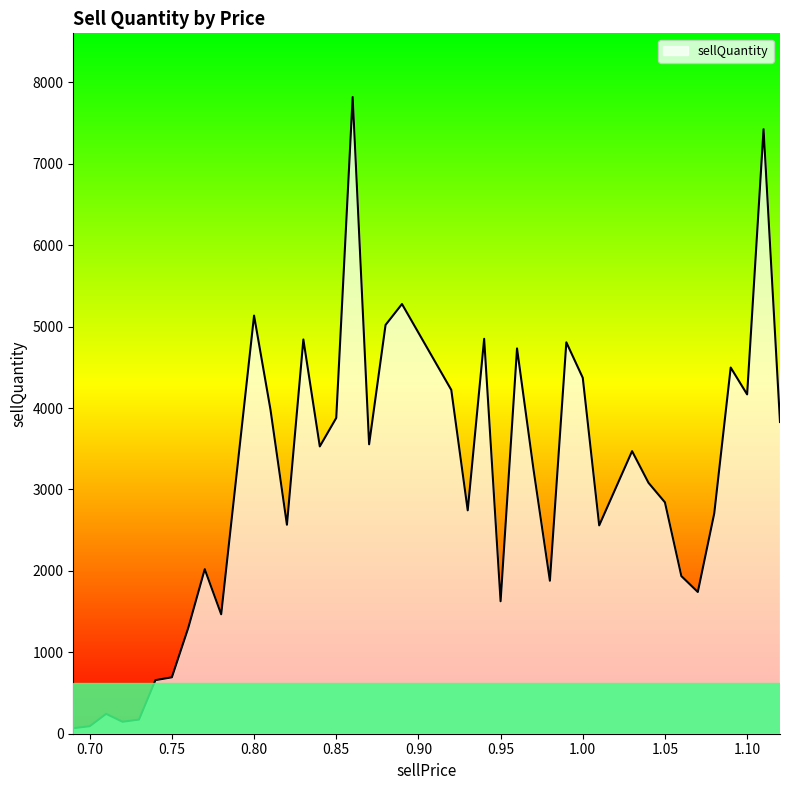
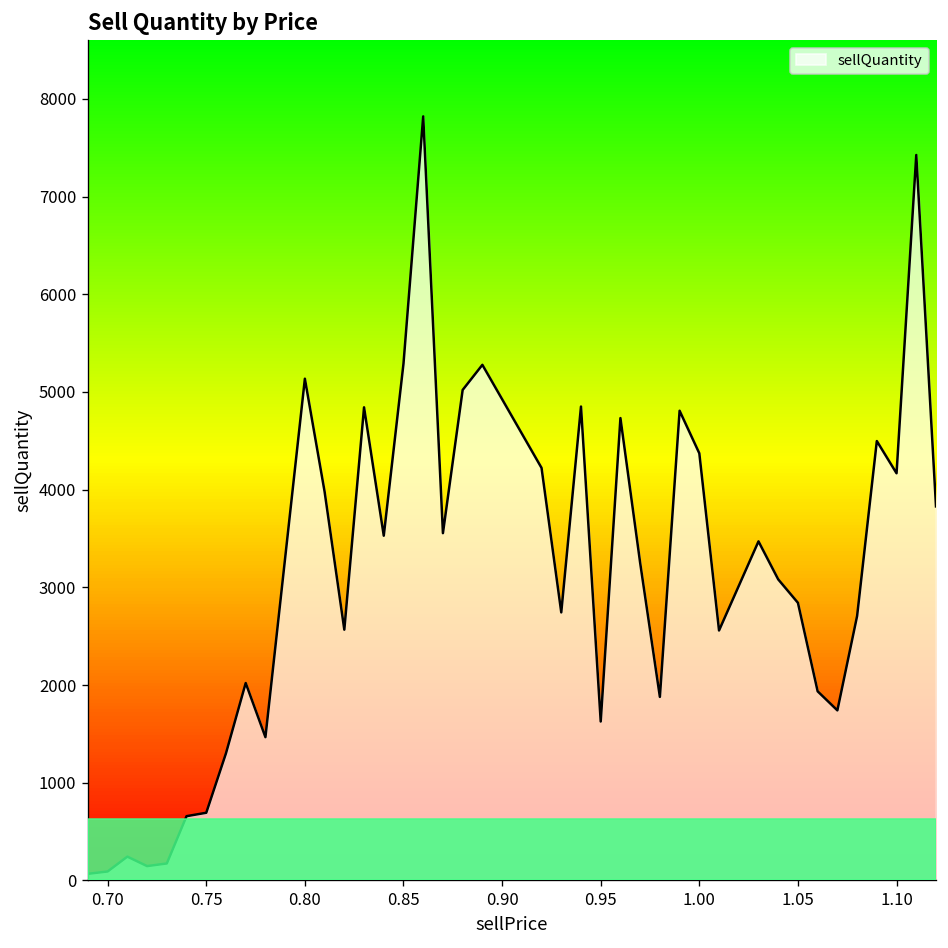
  {
    "0.75": 700,
    "0.80": 5100,
-   "0.85": 3900,
+   "0.85": 5300,
    "0.95": 1600,
    "1.00": 4400,
    "1.05": 2800,
    "1.10": 4200
  }
